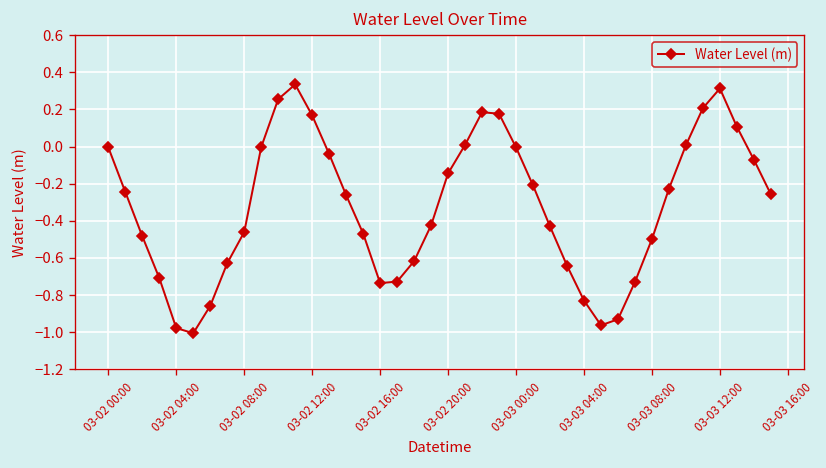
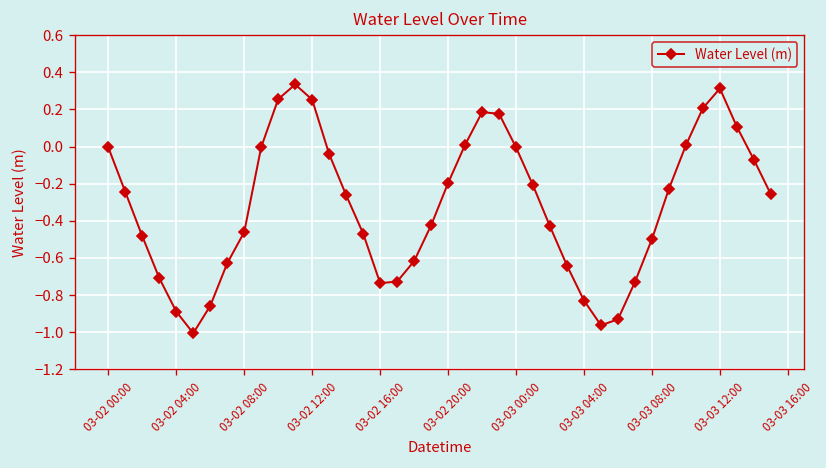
  {
    "03-02 00:00": 0.00,
-   "03-02 04:00": -0.98,
+   "03-02 04:00": -0.89,
    "03-02 08:00": -0.46,
-   "03-02 12:00": 0.17,
+   "03-02 12:00": 0.25,
    "03-02 16:00": -0.74,
-   "03-02 20:00": -0.14,
+   "03-02 20:00": -0.20,
    "03-03 00:00": 0.00,
    "03-03 04:00": -0.83,
    "03-03 08:00": -0.50,
    "03-03 12:00": 0.31
  }
